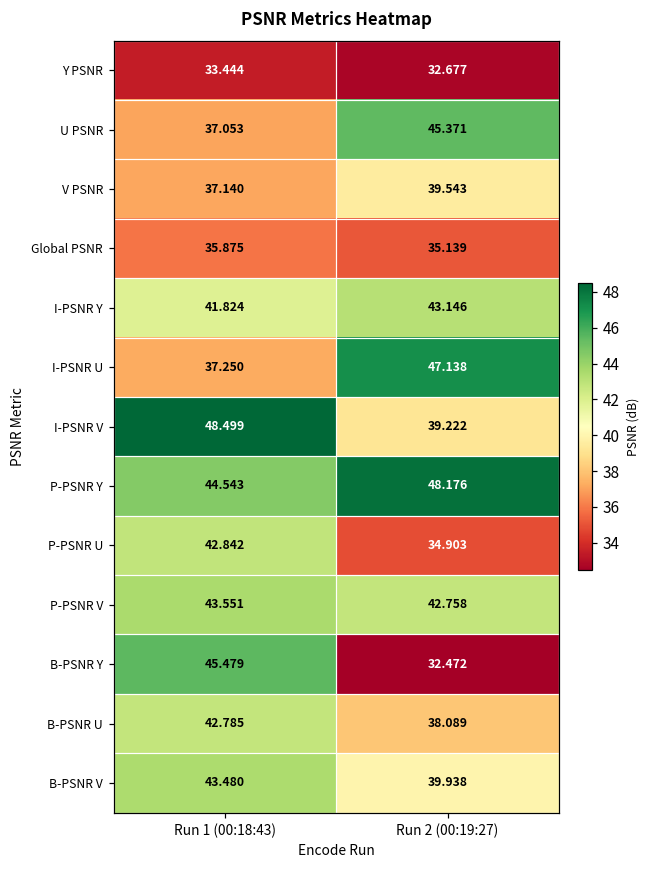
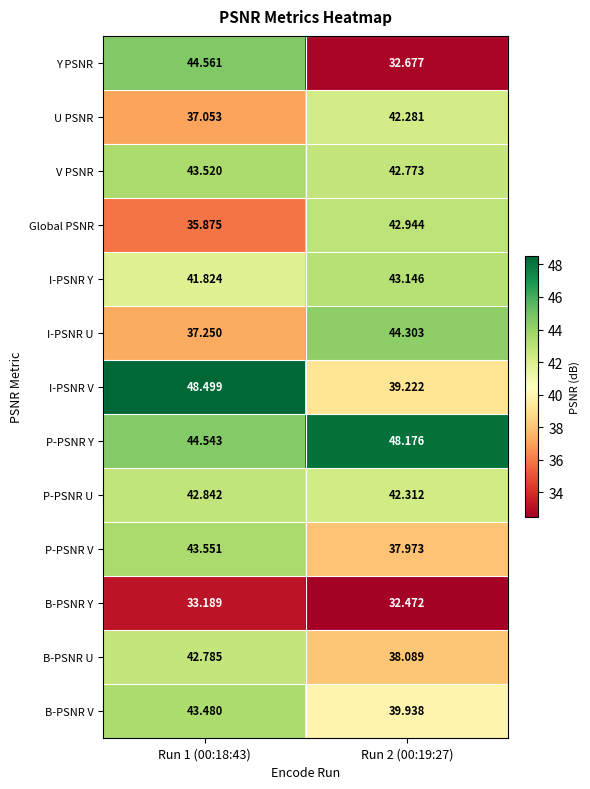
  {
    "Y PSNR": {
-     "Run 1 (00:18:43)": 33.444,
+     "Run 1 (00:18:43)": 44.561,
      "Run 2 (00:19:27)": 32.677
    },
    "U PSNR": {
      "Run 1 (00:18:43)": 37.053,
-     "Run 2 (00:19:27)": 45.371
+     "Run 2 (00:19:27)": 42.281
    },
    "V PSNR": {
-     "Run 1 (00:18:43)": 37.140,
-     "Run 2 (00:19:27)": 39.543
+     "Run 1 (00:18:43)": 43.520,
+     "Run 2 (00:19:27)": 42.773
    },
    "Global PSNR": {
      "Run 1 (00:18:43)": 35.875,
-     "Run 2 (00:19:27)": 35.139
+     "Run 2 (00:19:27)": 42.944
    },
    "I-PSNR Y": {
      "Run 1 (00:18:43)": 41.824,
      "Run 2 (00:19:27)": 43.146
    },
    "I-PSNR U": {
      "Run 1 (00:18:43)": 37.250,
-     "Run 2 (00:19:27)": 47.138
+     "Run 2 (00:19:27)": 44.303
    },
    "I-PSNR V": {
      "Run 1 (00:18:43)": 48.499,
      "Run 2 (00:19:27)": 39.222
    },
    "P-PSNR Y": {
      "Run 1 (00:18:43)": 44.543,
      "Run 2 (00:19:27)": 48.176
    },
    "P-PSNR U": {
      "Run 1 (00:18:43)": 42.842,
-     "Run 2 (00:19:27)": 34.903
+     "Run 2 (00:19:27)": 42.312
    },
    "P-PSNR V": {
      "Run 1 (00:18:43)": 43.551,
-     "Run 2 (00:19:27)": 42.758
+     "Run 2 (00:19:27)": 37.973
    },
    "B-PSNR Y": {
-     "Run 1 (00:18:43)": 45.479,
+     "Run 1 (00:18:43)": 33.189,
      "Run 2 (00:19:27)": 32.472
    },
    "B-PSNR U": {
      "Run 1 (00:18:43)": 42.785,
      "Run 2 (00:19:27)": 38.089
    },
    "B-PSNR V": {
      "Run 1 (00:18:43)": 43.480,
      "Run 2 (00:19:27)": 39.938
    }
  }
